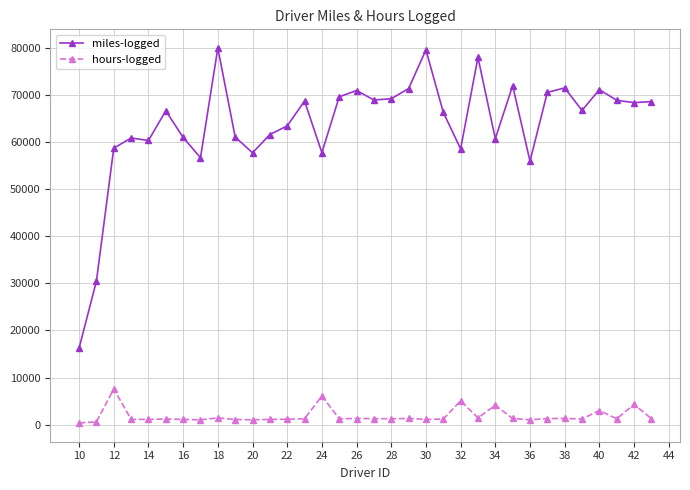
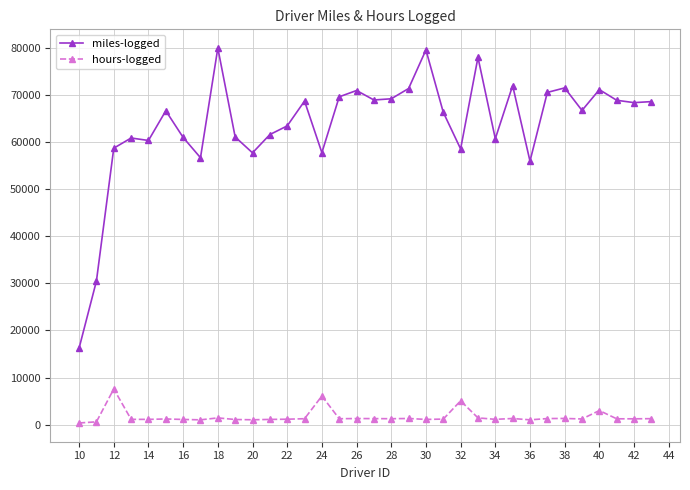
  {
    "miles-logged": {
      "10": 16000,
      "12": 59000,
      "14": 60000,
      "16": 61000,
      "18": 80000,
      "20": 58000,
      "22": 63000,
      "24": 58000,
      "26": 71000,
      "28": 69000,
      "30": 80000,
      "32": 59000,
      "34": 61000,
      "36": 56000,
      "38": 71000,
      "40": 71000,
      "42": 68000
    },
    "hours-logged": {
      "10": 0,
      "12": 8000,
      "14": 1000,
      "16": 1000,
      "18": 1000,
      "20": 1000,
      "22": 1000,
      "24": 6000,
      "26": 1000,
      "28": 1000,
      "30": 1000,
      "32": 5000,
-     "34": 4000,
+     "34": 1000,
      "36": 1000,
      "38": 1000,
      "40": 3000,
-     "42": 4000
+     "42": 1000
    }
  }
